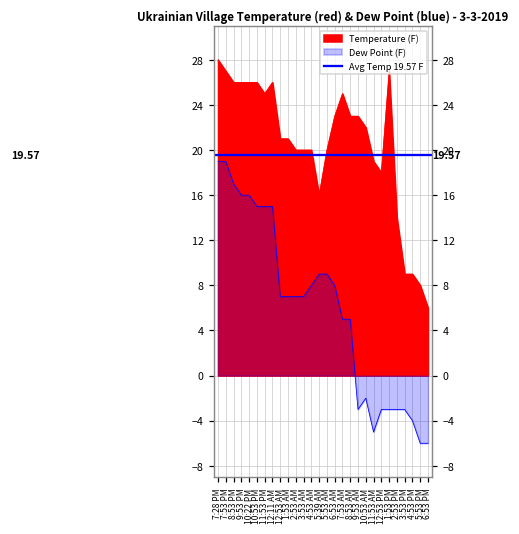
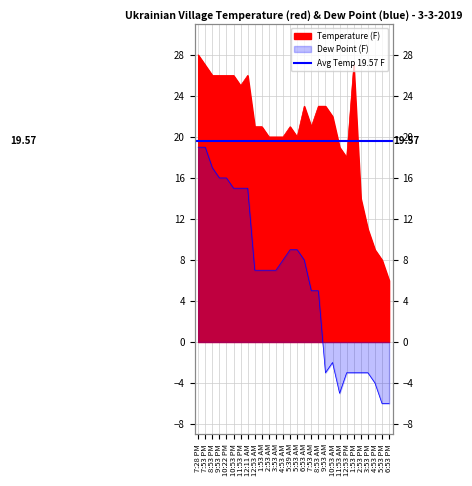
  {
    "Temperature (F)": {
      "7:28 PM": 28,
      "7:53 PM": 27,
      "8:53 PM": 26,
      "9:53 PM": 26,
      "10:22 PM": 26,
      "10:53 PM": 26,
      "11:53 PM": 25,
      "12:11 AM": 26,
      "12:53 AM": 21,
      "1:53 AM": 21,
      "2:53 AM": 20,
      "3:53 AM": 20,
      "4:53 AM": 20,
-     "5:39 AM": 16,
+     "5:39 AM": 21,
      "5:53 AM": 20,
      "6:53 AM": 23,
-     "7:53 AM": 25,
+     "7:53 AM": 21,
      "8:53 AM": 23,
      "9:53 AM": 23,
      "10:53 AM": 22,
      "11:53 AM": 19,
      "12:53 PM": 18,
      "2:53 PM": 14,
-     "3:53 PM": 9,
+     "3:53 PM": 11,
      "4:53 PM": 9,
      "5:53 PM": 8,
      "6:53 PM": 6
    }
  }
